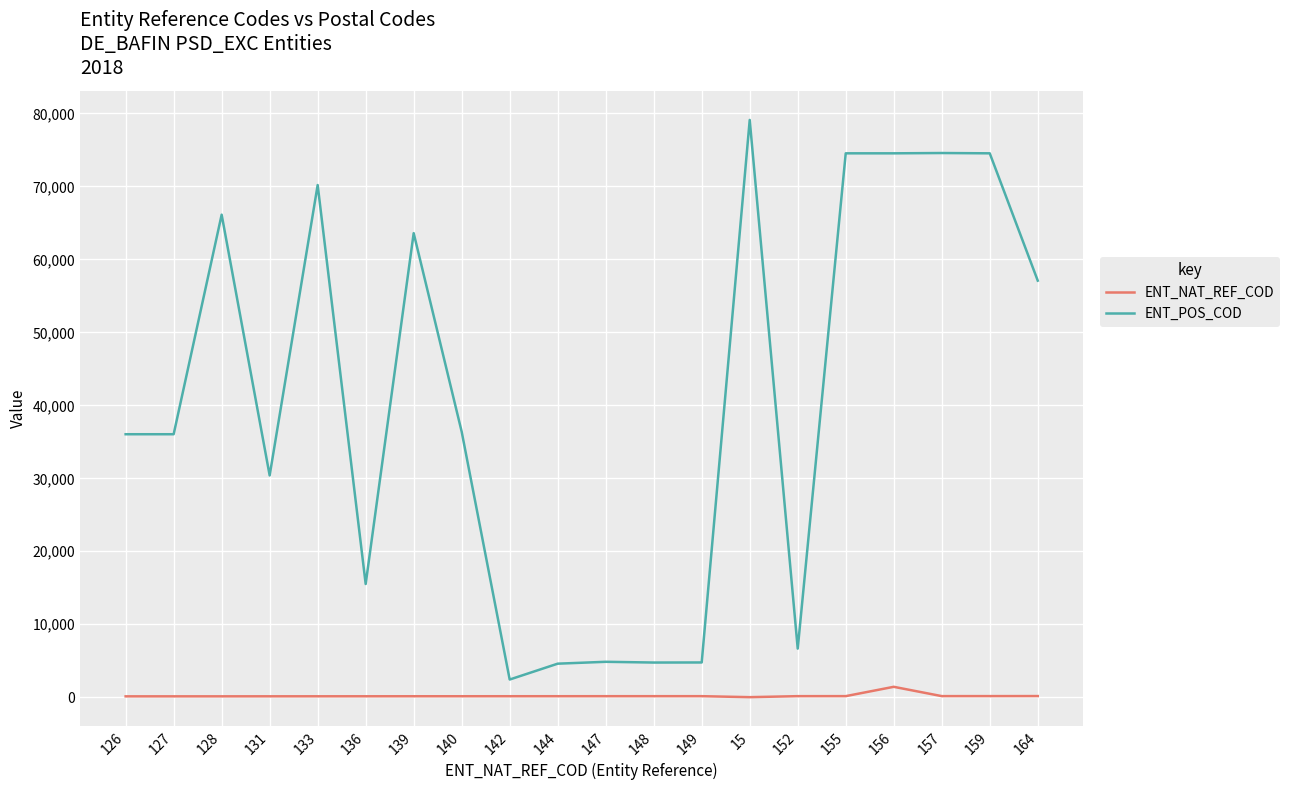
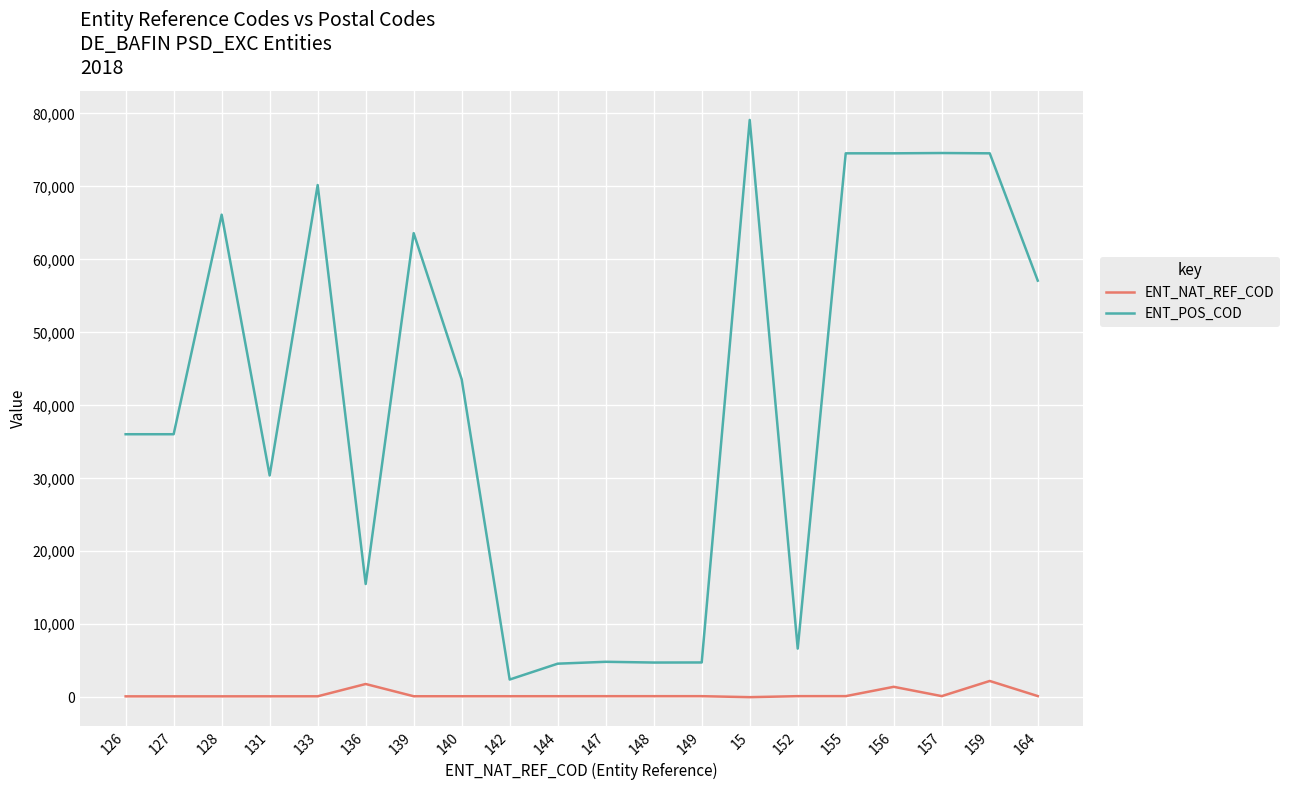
  {
    "ENT_NAT_REF_COD": {
      "126": "0",
      "127": "0",
      "128": "0",
      "131": "0",
      "133": "0",
-     "136": "0",
+     "136": "2,000",
      "139": "0",
      "140": "0",
      "142": "0",
      "144": "0",
      "147": "0",
      "148": "0",
      "149": "0",
      "15": "0",
      "152": "0",
      "155": "0",
      "156": "1,000",
      "157": "0",
-     "159": "0",
+     "159": "2,000",
      "164": "0"
    },
    "ENT_POS_COD": {
      "126": "36,000",
      "127": "36,000",
      "128": "66,000",
      "131": "30,000",
      "133": "70,000",
      "136": "16,000",
      "139": "64,000",
-     "140": "36,000",
+     "140": "44,000",
      "142": "2,000",
      "144": "5,000",
      "147": "5,000",
      "148": "5,000",
      "149": "5,000",
      "15": "79,000",
      "152": "7,000",
      "155": "75,000",
      "156": "75,000",
      "157": "75,000",
      "159": "75,000",
      "164": "57,000"
    }
  }
